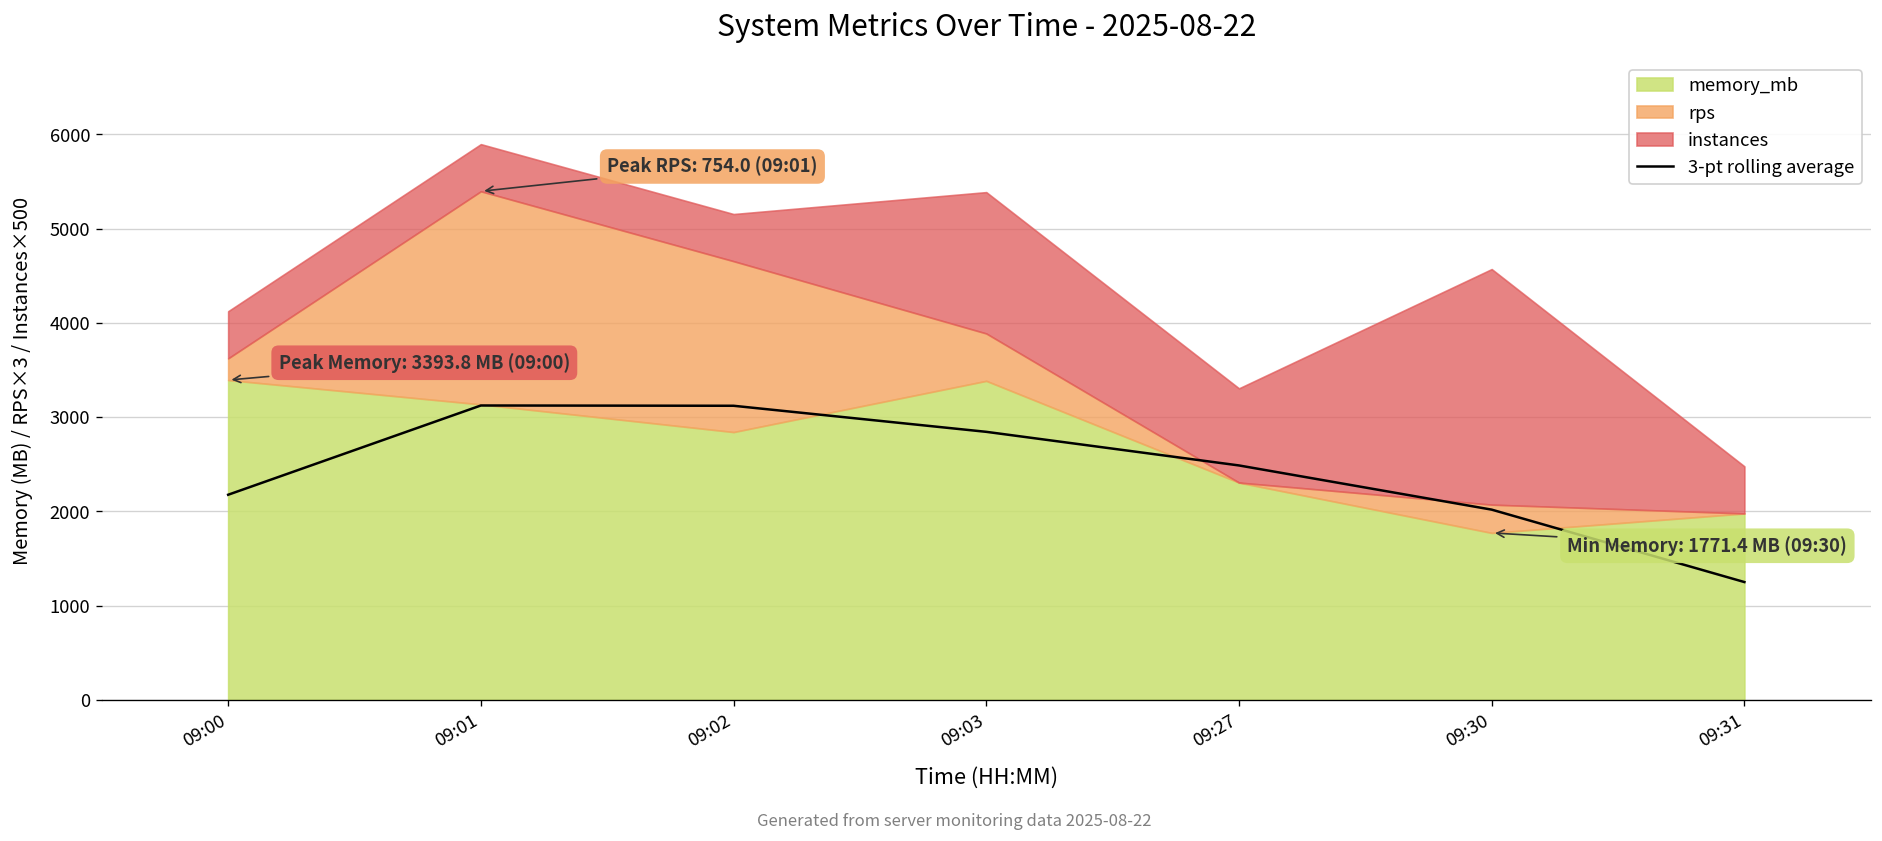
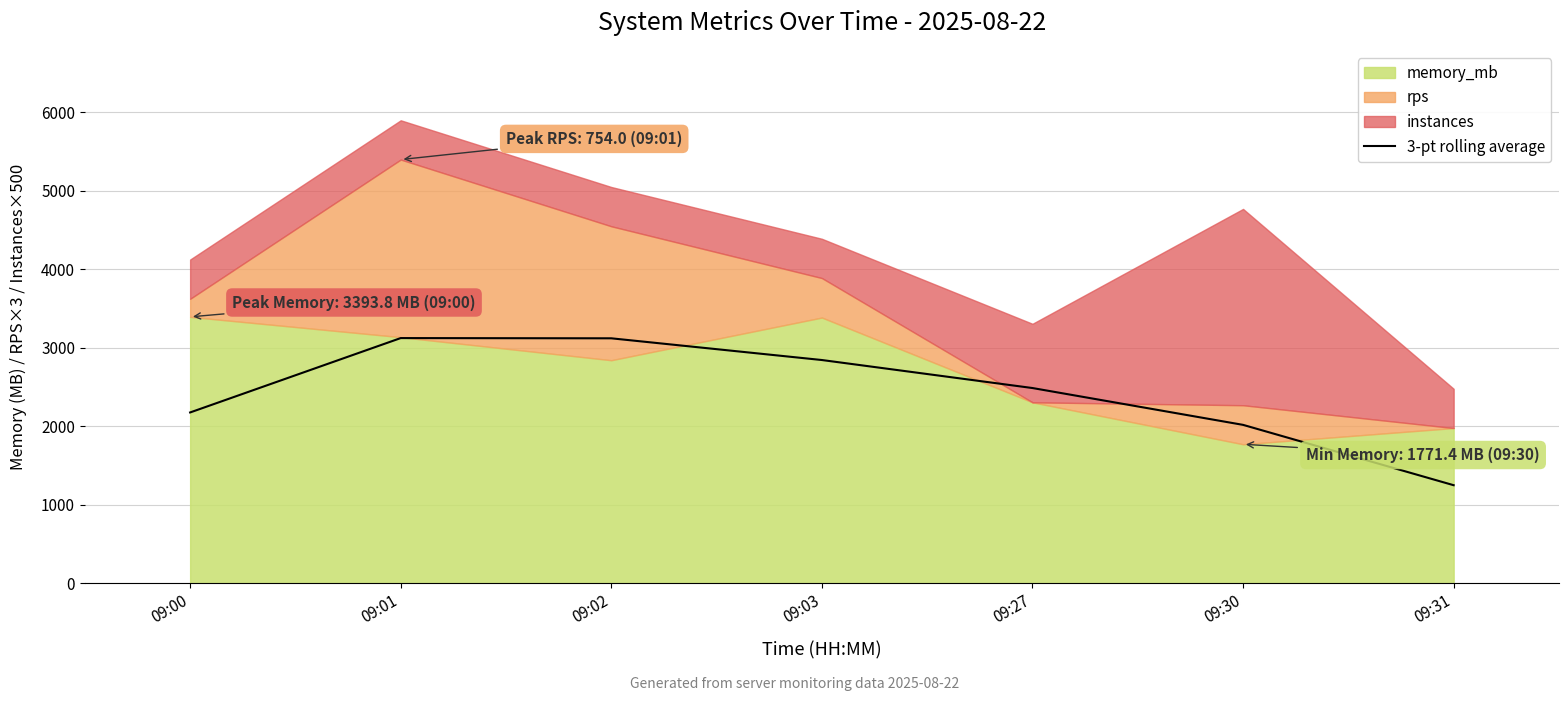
  {
    "3-pt rolling average": {
      "09:00": 2200,
      "09:02": 3100,
      "09:03": 2800,
      "09:27": 2500,
      "09:30": 2000,
      "09:31": 1200
    },
    "memory_mb": {
      "09:02": 2800,
      "09:03": 3400
    },
    "rps": {
-     "09:02": 1800,
+     "09:02": 1700,
      "09:03": 500,
-     "09:30": 300
+     "09:30": 500
    },
    "instances": {
      "09:00": 500,
      "09:01": 500,
      "09:02": 500,
-     "09:03": 1500,
+     "09:03": 500,
      "09:27": 1000,
      "09:30": 2500,
      "09:31": 500
    }
  }
